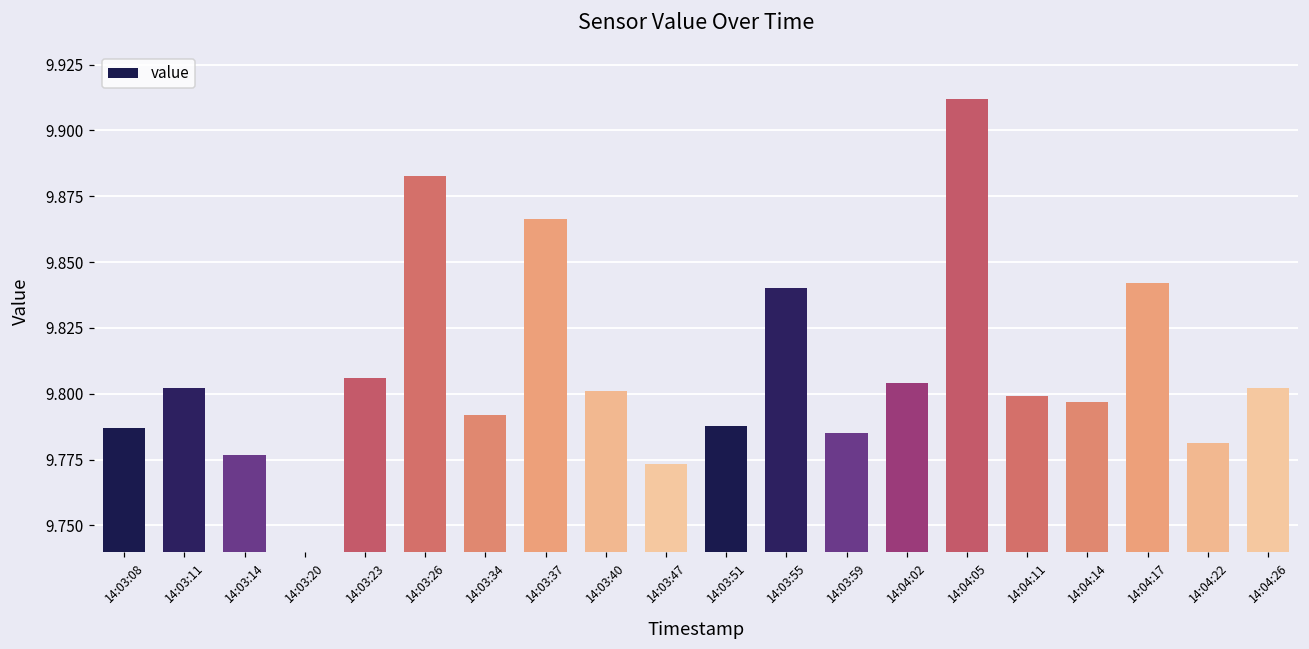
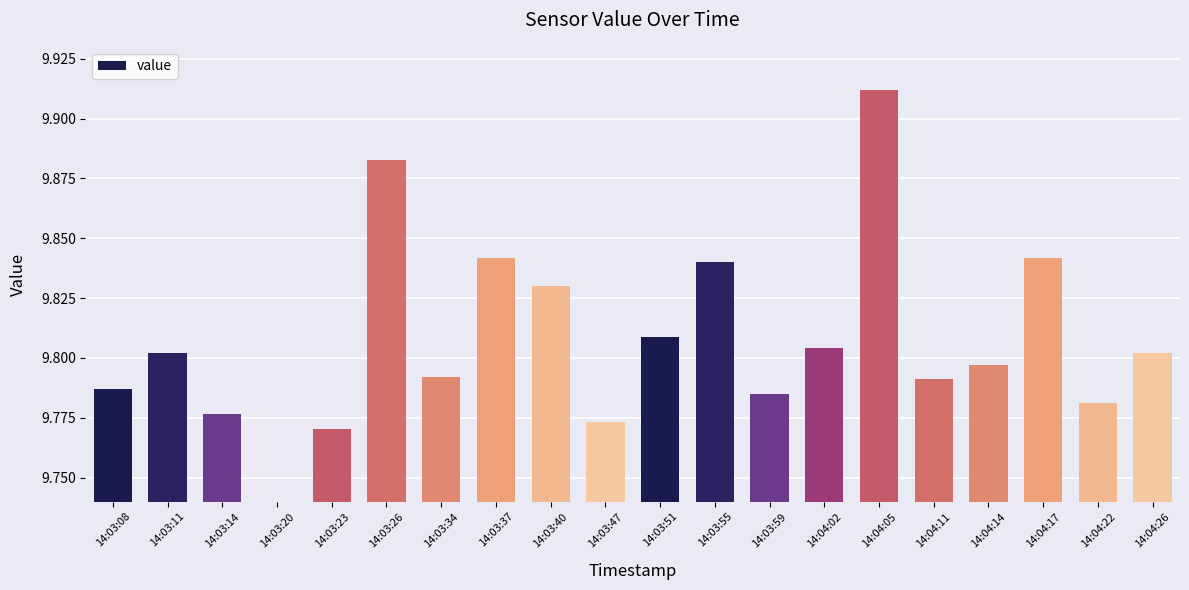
  {
    "14:03:08": 9.787,
    "14:03:11": 9.802,
    "14:03:14": 9.777,
-   "14:03:23": 9.806,
+   "14:03:23": 9.771,
    "14:03:26": 9.883,
    "14:03:34": 9.792,
-   "14:03:37": 9.866,
-   "14:03:40": 9.801,
+   "14:03:37": 9.842,
+   "14:03:40": 9.830,
    "14:03:47": 9.773,
-   "14:03:51": 9.788,
+   "14:03:51": 9.809,
    "14:03:55": 9.840,
    "14:03:59": 9.785,
    "14:04:02": 9.804,
    "14:04:05": 9.912,
-   "14:04:11": 9.799,
+   "14:04:11": 9.791,
    "14:04:14": 9.797,
    "14:04:17": 9.842,
    "14:04:22": 9.781,
    "14:04:26": 9.802
  }
